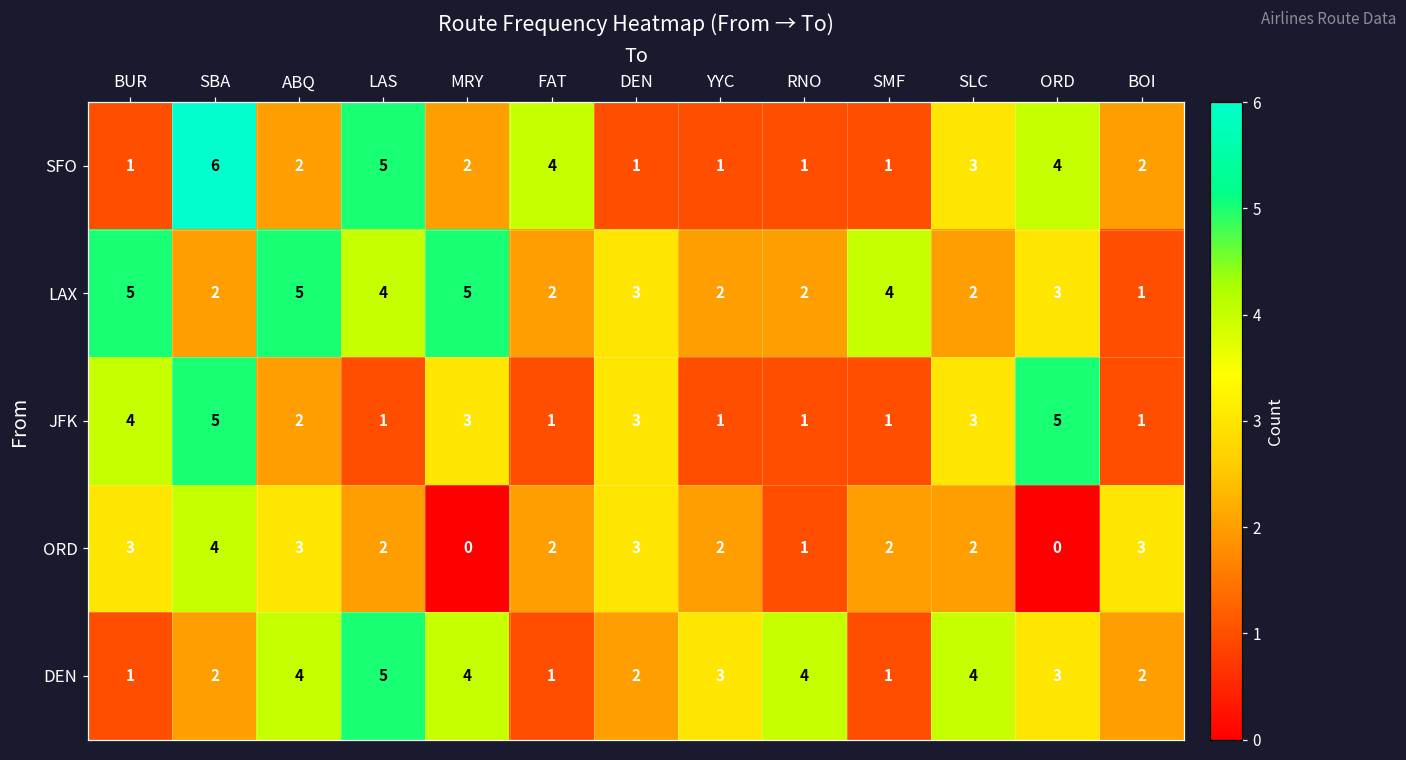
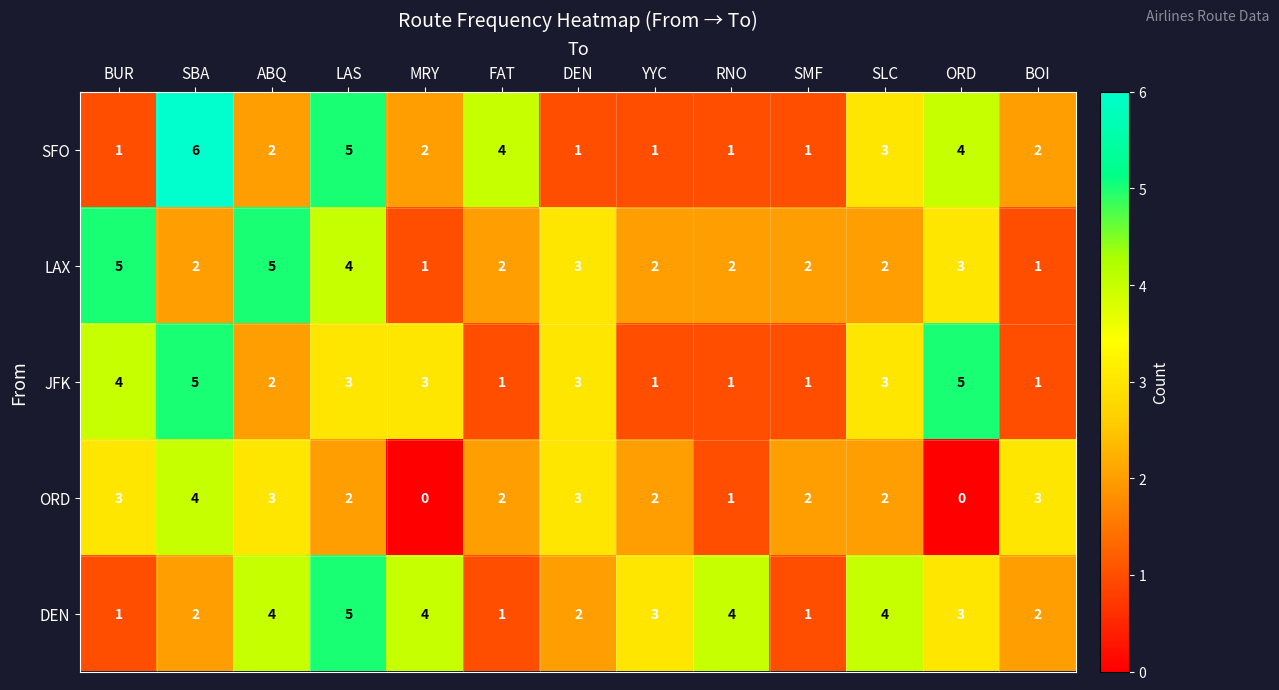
  {
    "SFO": {
      "BUR": 1,
      "SBA": 6,
      "ABQ": 2,
      "LAS": 5,
      "MRY": 2,
      "FAT": 4,
      "DEN": 1,
      "YYC": 1,
      "RNO": 1,
      "SMF": 1,
      "SLC": 3,
      "ORD": 4,
      "BOI": 2
    },
    "LAX": {
      "BUR": 5,
      "SBA": 2,
      "ABQ": 5,
      "LAS": 4,
-     "MRY": 5,
+     "MRY": 1,
      "FAT": 2,
      "DEN": 3,
      "YYC": 2,
      "RNO": 2,
-     "SMF": 4,
+     "SMF": 2,
      "SLC": 2,
      "ORD": 3,
      "BOI": 1
    },
    "JFK": {
      "BUR": 4,
      "SBA": 5,
      "ABQ": 2,
-     "LAS": 1,
+     "LAS": 3,
      "MRY": 3,
      "FAT": 1,
      "DEN": 3,
      "YYC": 1,
      "RNO": 1,
      "SMF": 1,
      "SLC": 3,
      "ORD": 5,
      "BOI": 1
    },
    "ORD": {
      "BUR": 3,
      "SBA": 4,
      "ABQ": 3,
      "LAS": 2,
      "MRY": 0,
      "FAT": 2,
      "DEN": 3,
      "YYC": 2,
      "RNO": 1,
      "SMF": 2,
      "SLC": 2,
      "ORD": 0,
      "BOI": 3
    },
    "DEN": {
      "BUR": 1,
      "SBA": 2,
      "ABQ": 4,
      "LAS": 5,
      "MRY": 4,
      "FAT": 1,
      "DEN": 2,
      "YYC": 3,
      "RNO": 4,
      "SMF": 1,
      "SLC": 4,
      "ORD": 3,
      "BOI": 2
    }
  }
